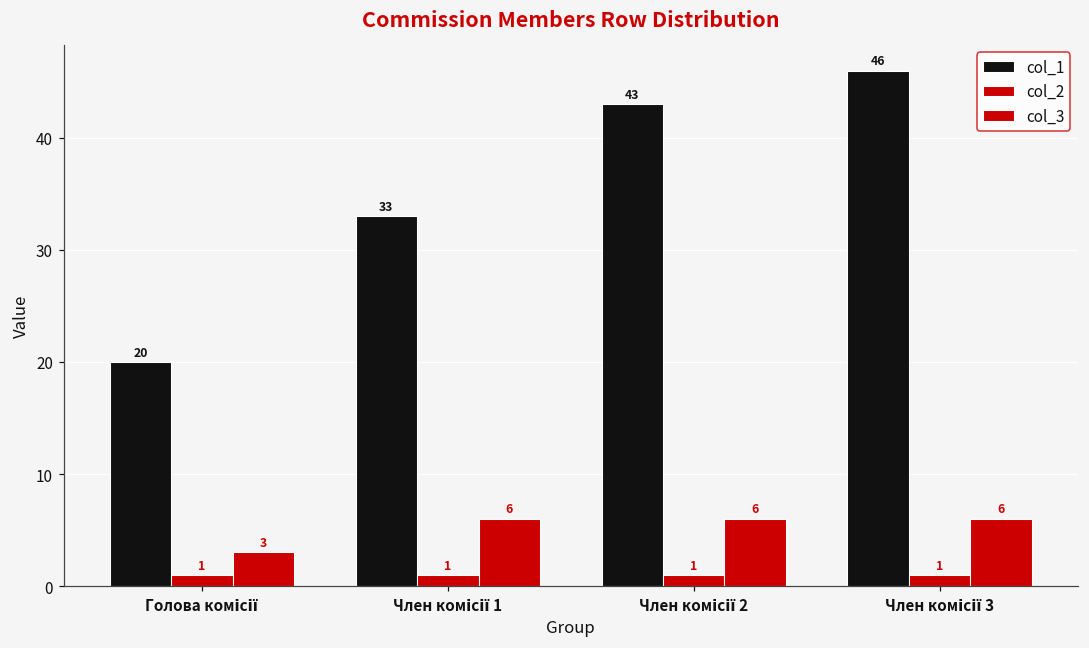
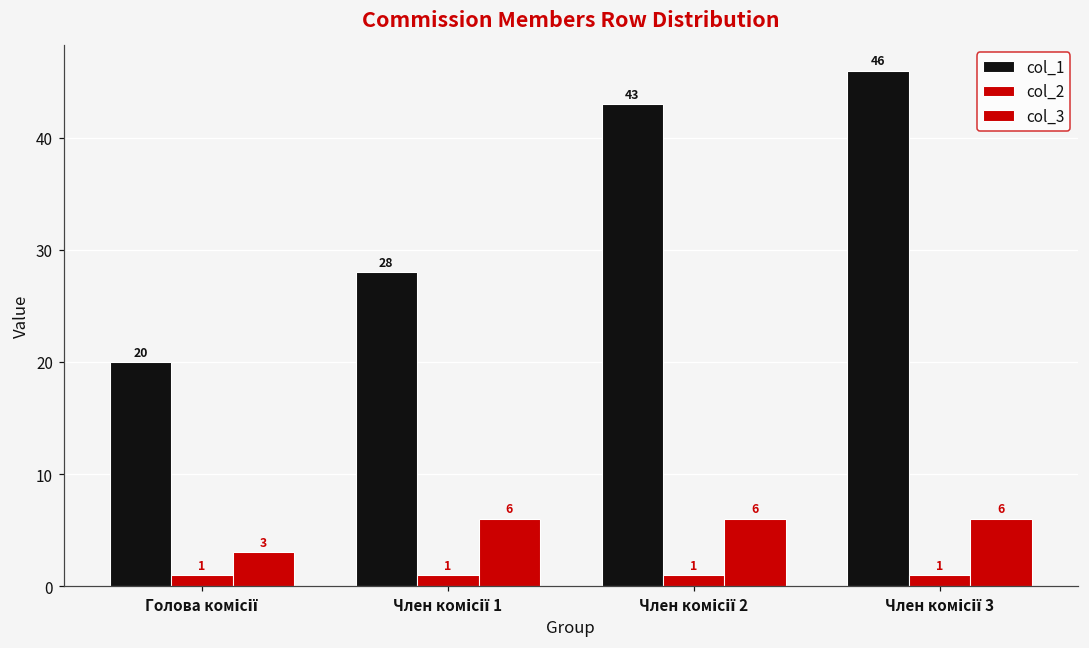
  {
    "col_1": {
      "Голова комісії": 20,
-     "Член комісії 1": 33,
+     "Член комісії 1": 28,
      "Член комісії 2": 43,
      "Член комісії 3": 46
    }
  }
